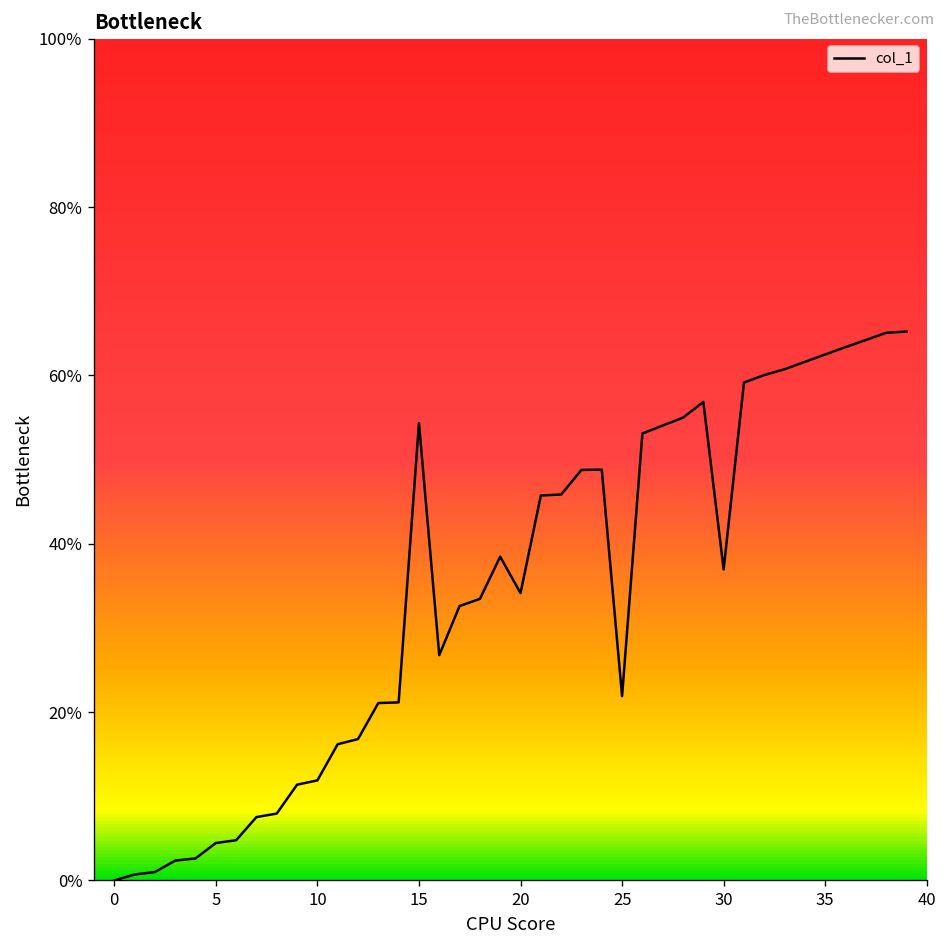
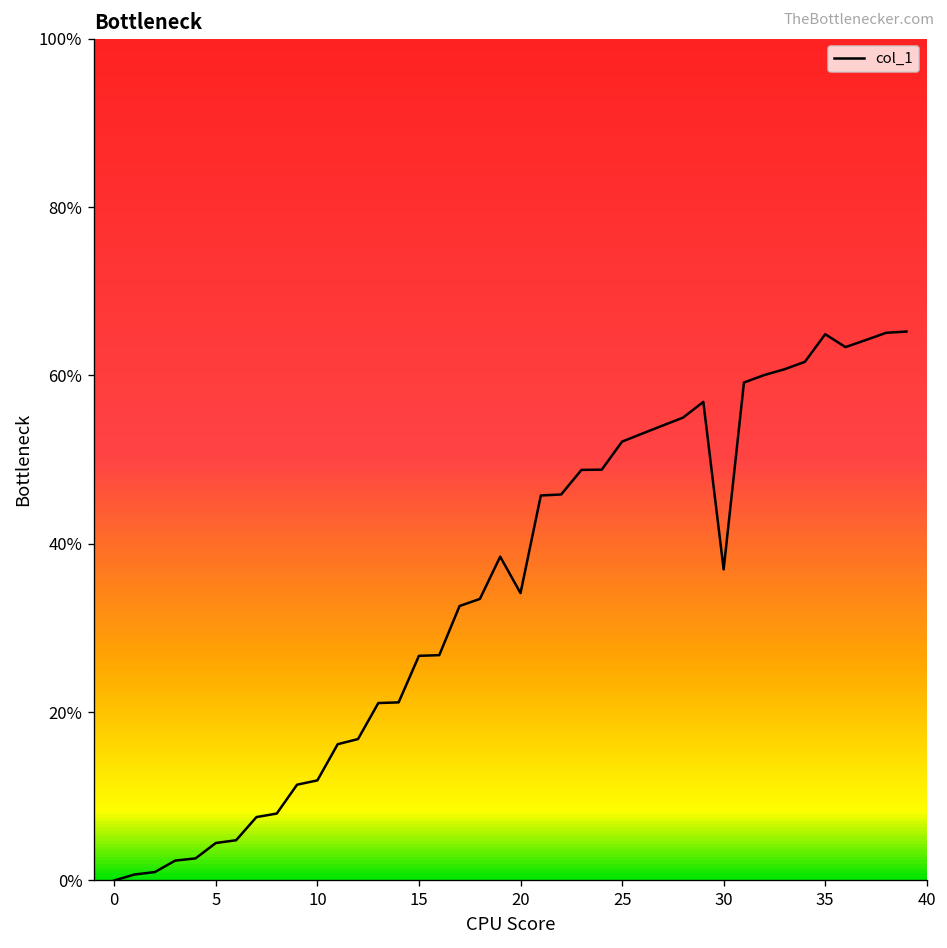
  {
    "0": "0%",
    "5": "4%",
    "10": "12%",
-   "15": "54%",
+   "15": "27%",
    "20": "34%",
-   "25": "22%",
+   "25": "52%",
    "30": "37%",
-   "35": "63%"
+   "35": "65%"
  }
